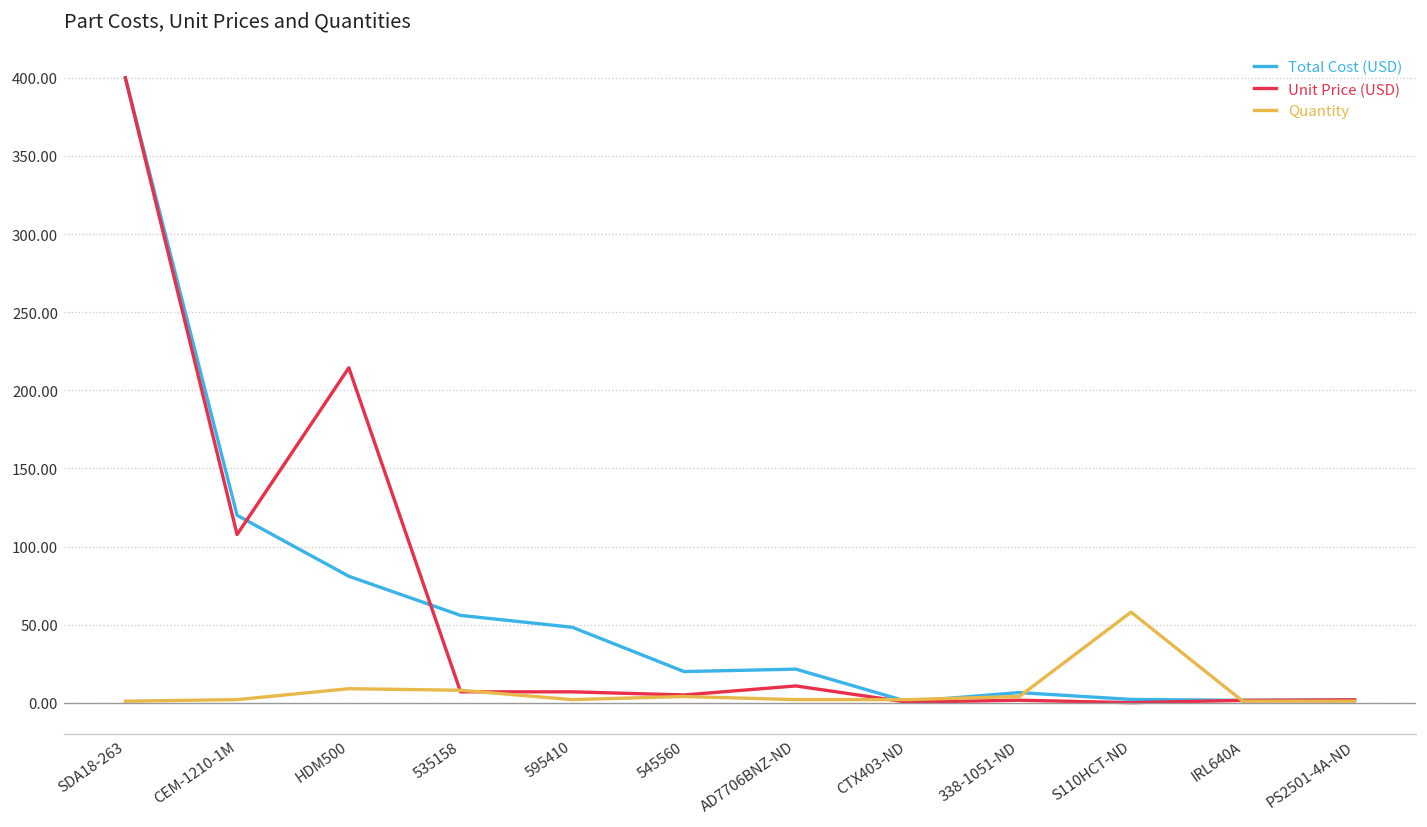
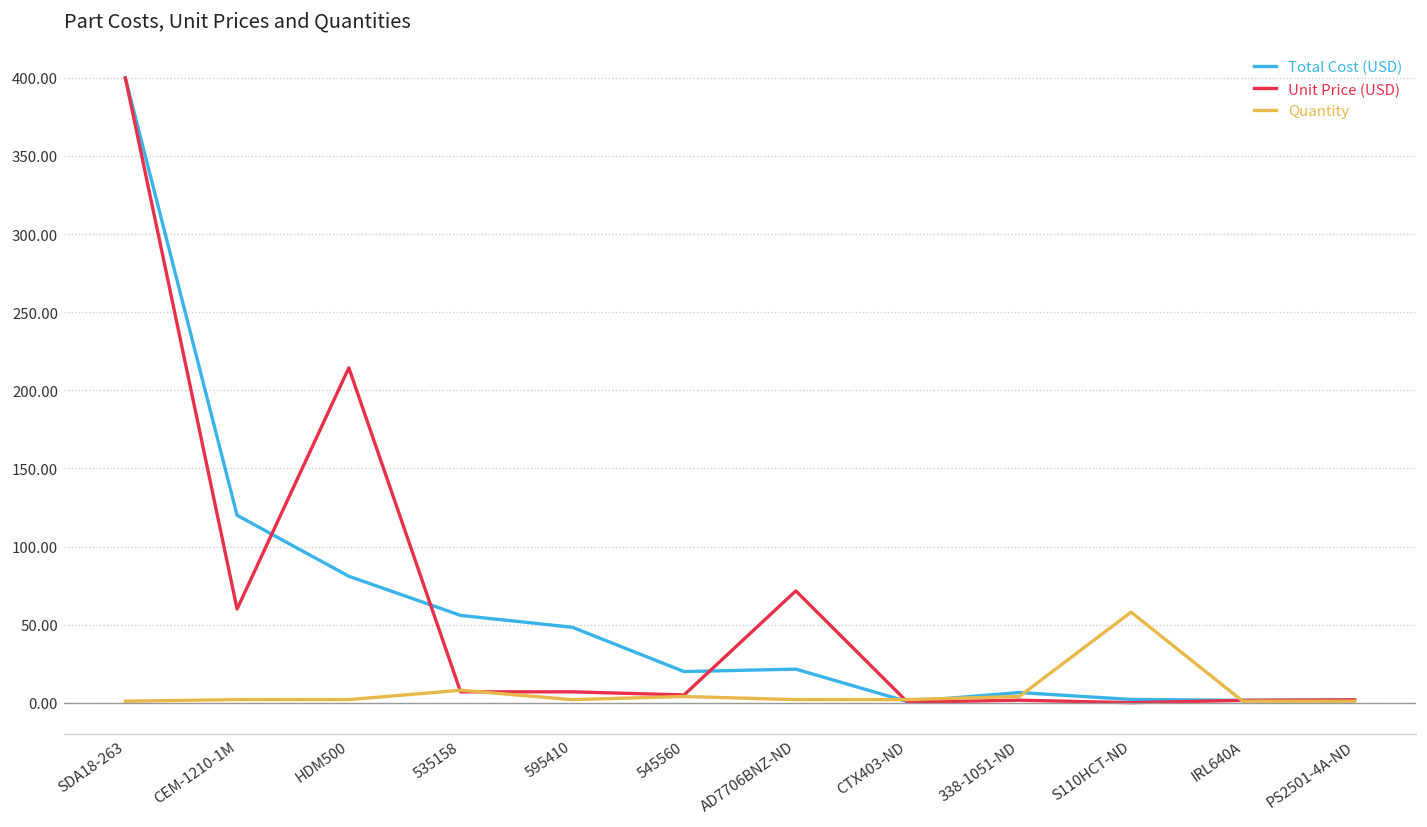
  {
    "Total Cost (USD)": {
      "CEM-1210-1M": 120,
      "HDM500": 81,
      "535158": 56,
      "595410": 48,
      "545560": 20,
      "AD7706BNZ-ND": 22,
      "338-1051-ND": 7,
      "S110HCT-ND": 2
    },
    "Unit Price (USD)": {
-     "CEM-1210-1M": 108,
+     "CEM-1210-1M": 60,
      "HDM500": 214,
      "595410": 7,
-     "AD7706BNZ-ND": 11,
+     "AD7706BNZ-ND": 72,
      "338-1051-ND": 2,
      "S110HCT-ND": 0
    },
    "Quantity": {
      "SDA18-263": 1,
      "CEM-1210-1M": 2,
-     "HDM500": 9,
+     "HDM500": 2,
      "595410": 2,
      "AD7706BNZ-ND": 2,
      "338-1051-ND": 4,
      "S110HCT-ND": 58
    }
  }
